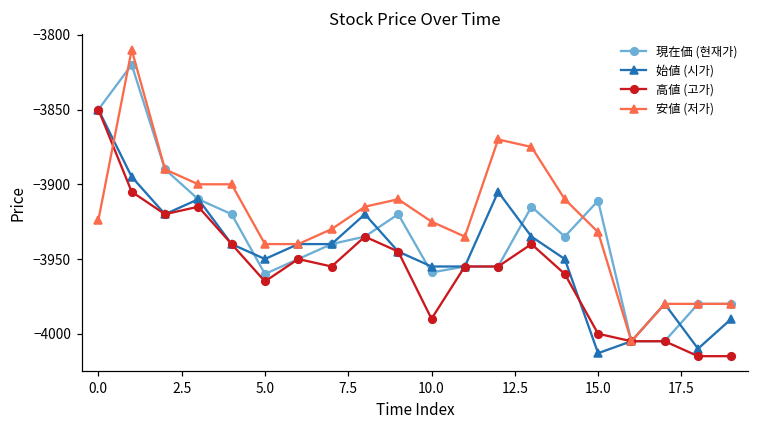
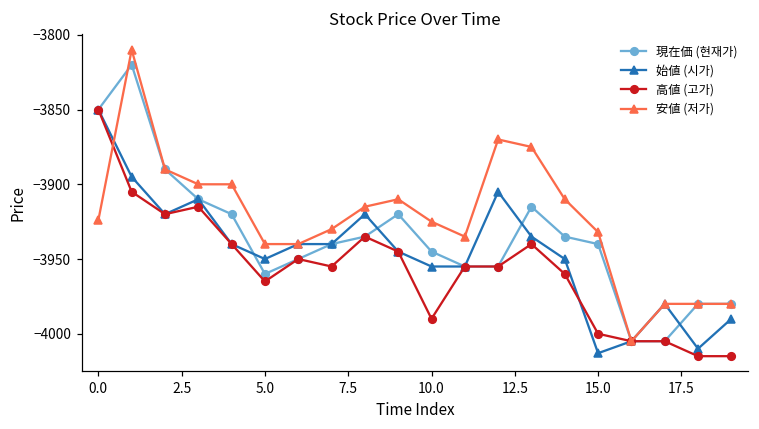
  {
    "現在価 (현재가)": {
      "5.0": -3960,
-     "10.0": -3959,
-     "15.0": -3911
+     "10.0": -3945,
+     "15.0": -3940
    },
    "始値 (시가)": {
      "5.0": -3950,
      "10.0": -3955,
      "15.0": -4013
    },
    "高値 (고가)": {
      "5.0": -3965,
      "10.0": -3990,
      "15.0": -4000
    },
    "安値 (저가)": {
      "0.0": -3924,
      "5.0": -3940,
      "10.0": -3925,
      "15.0": -3932
    }
  }
